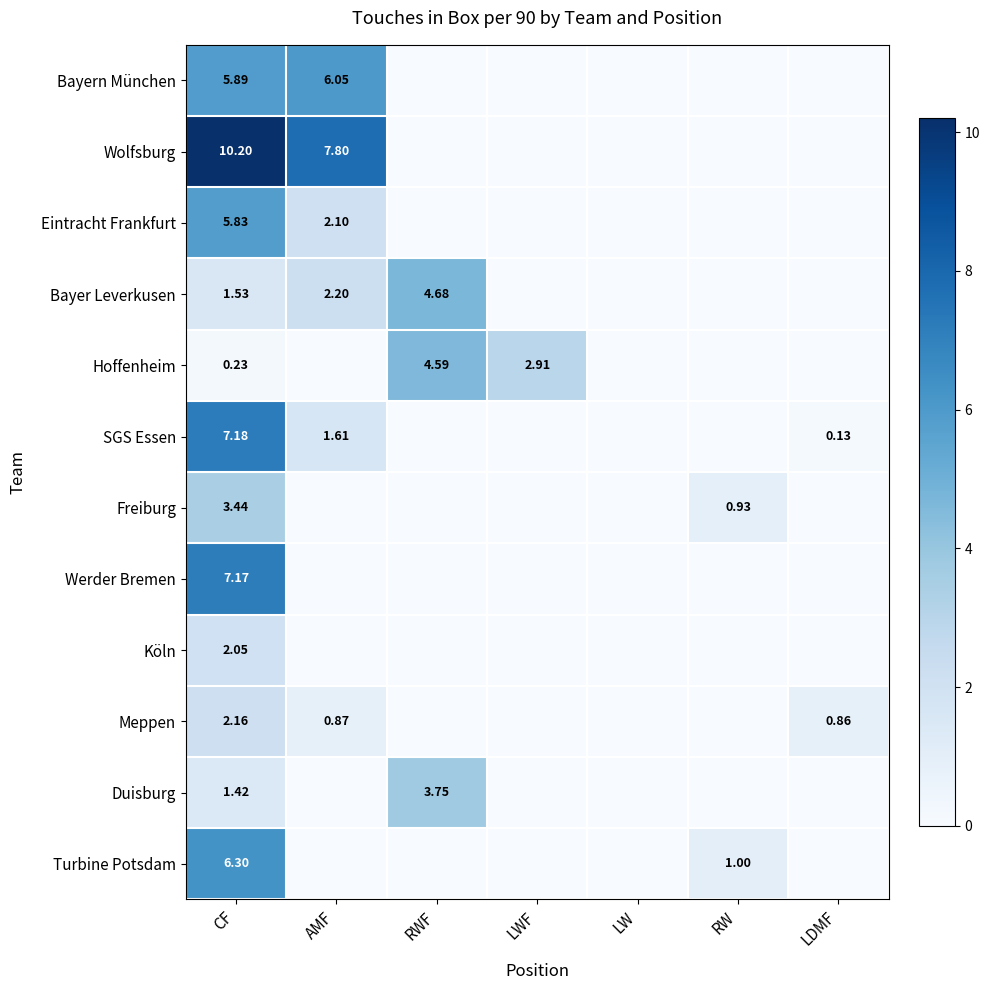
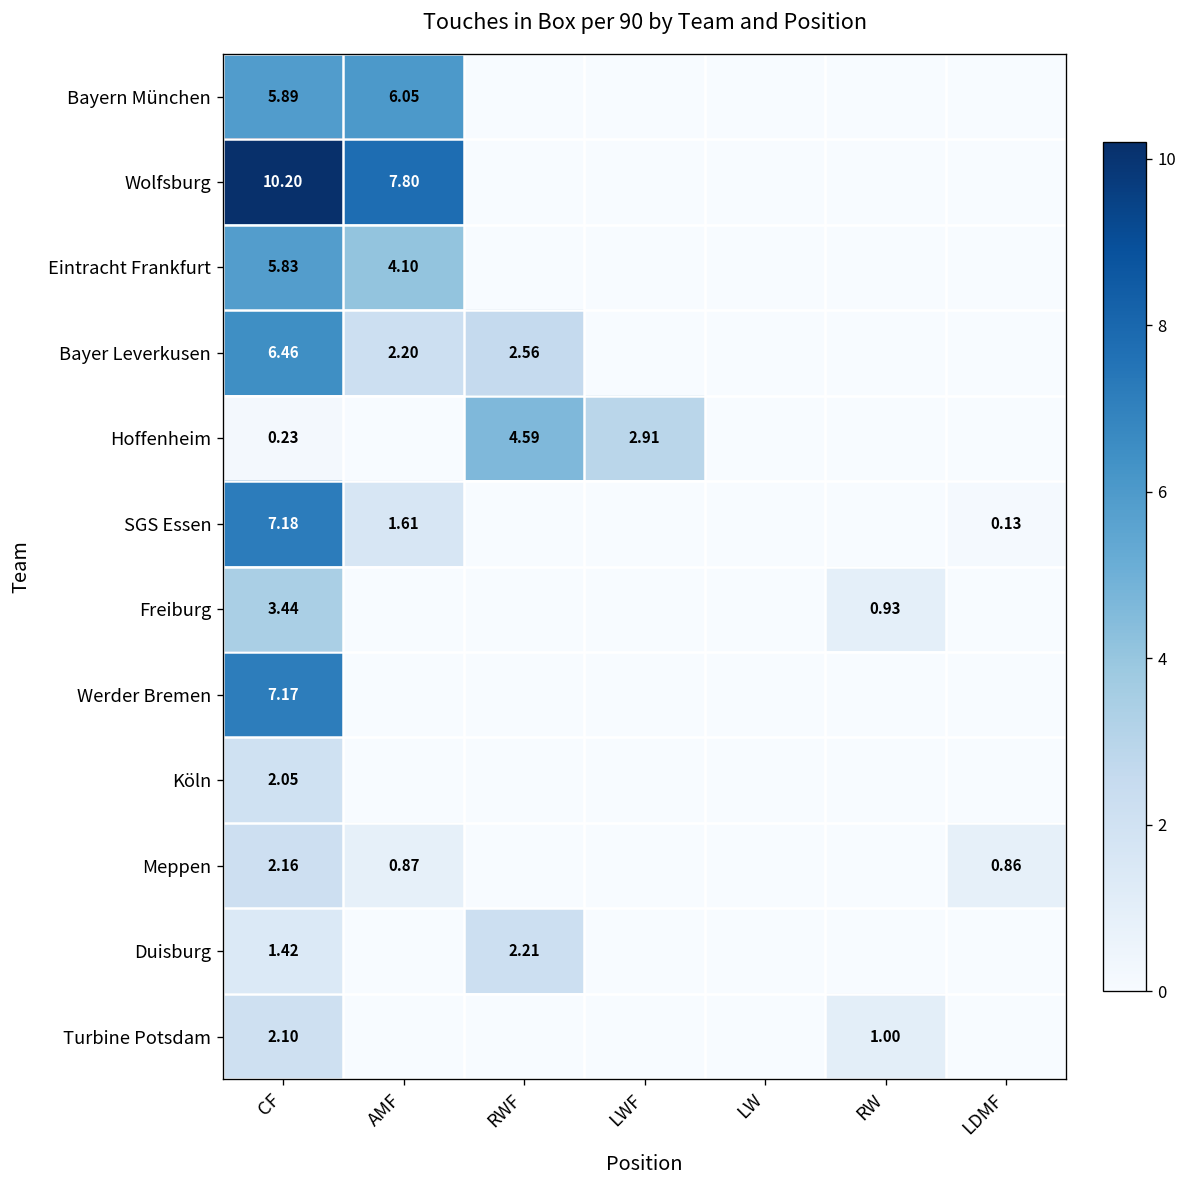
  {
    "Bayern München": {
      "CF": 5.89,
      "AMF": 6.05
    },
    "Wolfsburg": {
      "CF": 10.20,
      "AMF": 7.80
    },
    "Eintracht Frankfurt": {
      "CF": 5.83,
-     "AMF": 2.10
+     "AMF": 4.10
    },
    "Bayer Leverkusen": {
-     "CF": 1.53,
+     "CF": 6.46,
      "AMF": 2.20,
-     "RWF": 4.68
+     "RWF": 2.56
    },
    "Hoffenheim": {
      "CF": 0.23,
      "RWF": 4.59,
      "LWF": 2.91
    },
    "SGS Essen": {
      "CF": 7.18,
      "AMF": 1.61,
      "LDMF": 0.13
    },
    "Freiburg": {
      "CF": 3.44,
      "RW": 0.93
    },
    "Werder Bremen": {
      "CF": 7.17
    },
    "Köln": {
      "CF": 2.05
    },
    "Meppen": {
      "CF": 2.16,
      "AMF": 0.87,
      "LDMF": 0.86
    },
    "Duisburg": {
      "CF": 1.42,
-     "RWF": 3.75
+     "RWF": 2.21
    },
    "Turbine Potsdam": {
-     "CF": 6.30,
+     "CF": 2.10,
      "RW": 1.00
    }
  }
